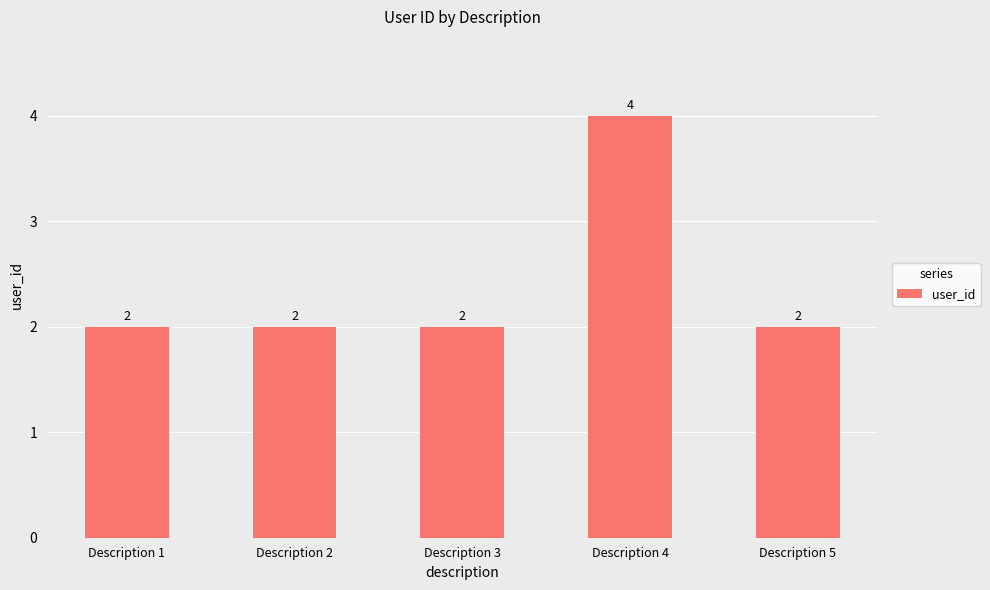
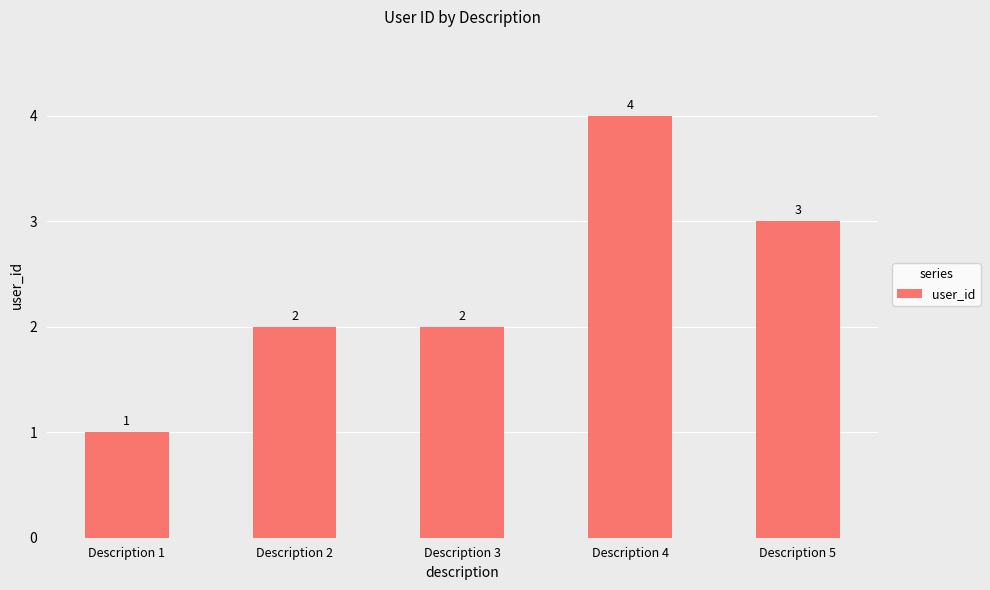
  {
-   "Description 1": 2,
+   "Description 1": 1,
    "Description 2": 2,
    "Description 3": 2,
    "Description 4": 4,
-   "Description 5": 2
+   "Description 5": 3
  }
